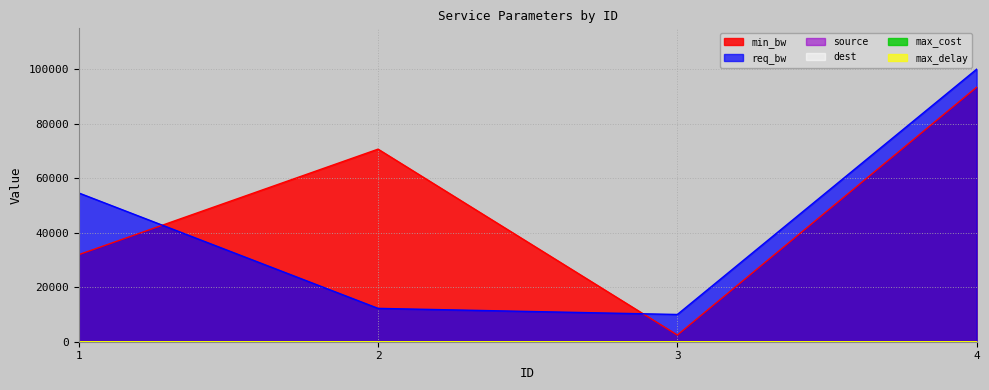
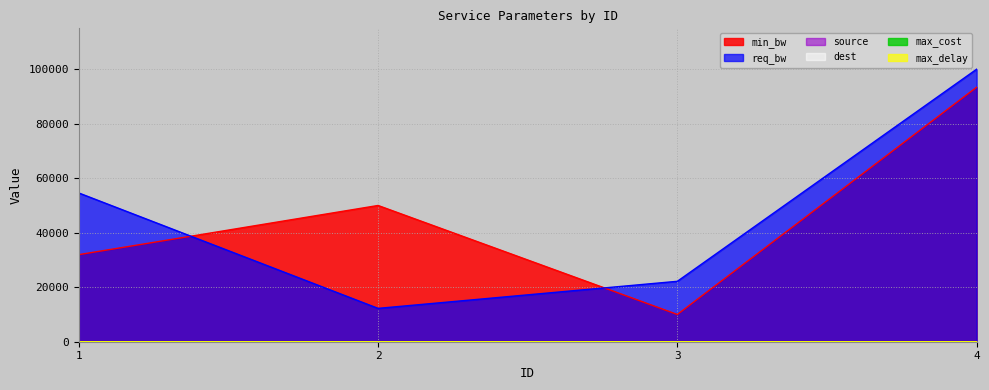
  {
    "min_bw": {
      "1": 32000,
-     "2": 71000,
-     "3": 2000,
+     "2": 50000,
+     "3": 10000,
      "4": 93000
    },
    "req_bw": {
      "1": 55000,
      "2": 12000,
-     "3": 10000,
+     "3": 22000,
      "4": 100000
    },
    "max_delay": {
      "1": 0,
      "2": 0,
      "3": 0,
      "4": 0
    }
  }
